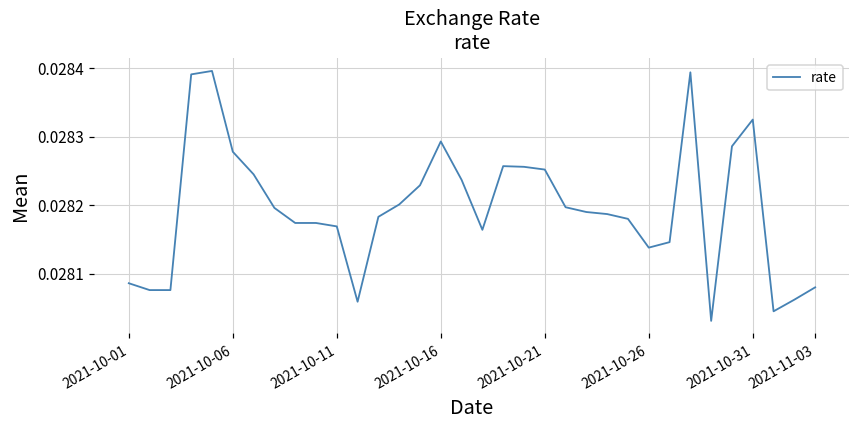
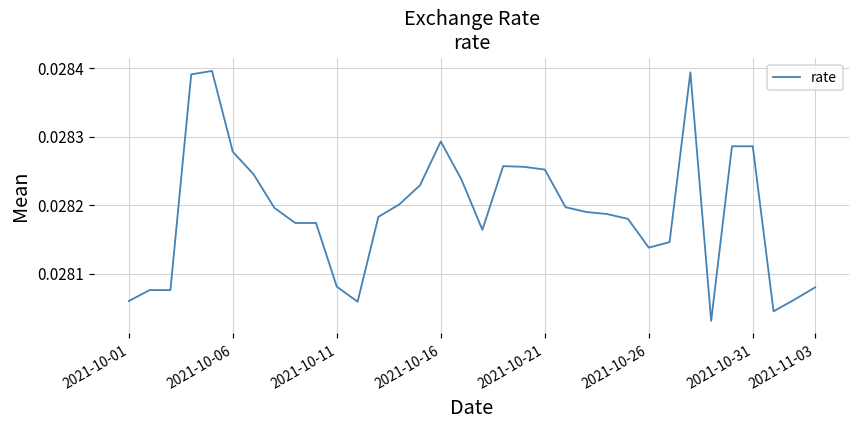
  {
-   "2021-10-01": 0.02809,
+   "2021-10-01": 0.02806,
    "2021-10-06": 0.02828,
-   "2021-10-11": 0.02817,
+   "2021-10-11": 0.02808,
    "2021-10-16": 0.02829,
    "2021-10-21": 0.02825,
    "2021-10-26": 0.02814,
-   "2021-10-31": 0.02833,
+   "2021-10-31": 0.02829,
    "2021-11-03": 0.02808
  }
